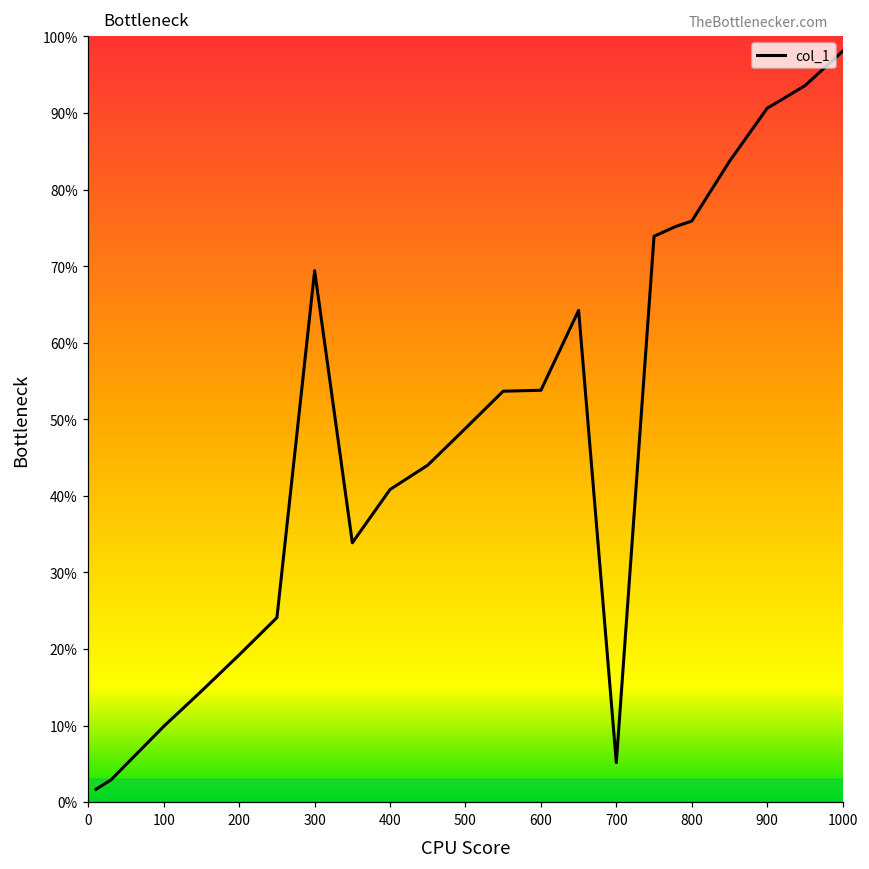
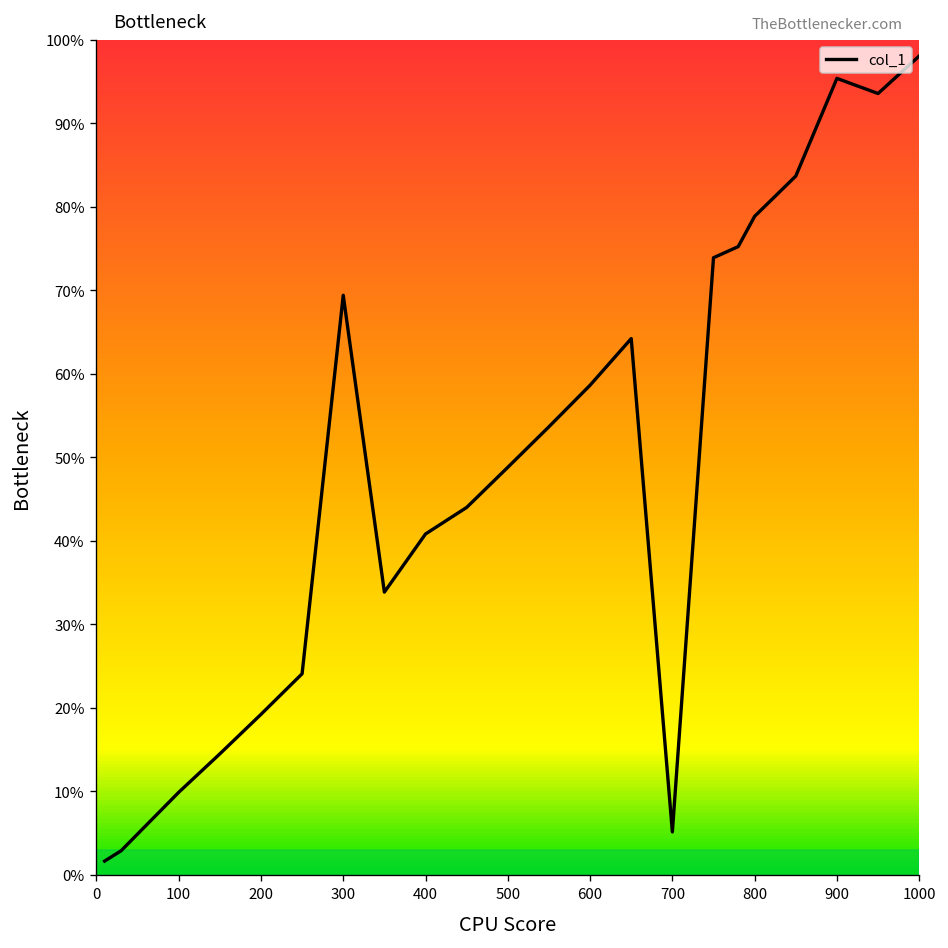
  {
    "100": "10%",
    "200": "19%",
    "300": "69%",
    "400": "41%",
    "500": "49%",
-   "600": "54%",
+   "600": "59%",
    "700": "5%",
-   "800": "76%",
-   "900": "91%",
+   "800": "79%",
+   "900": "95%",
    "1000": "98%"
  }
